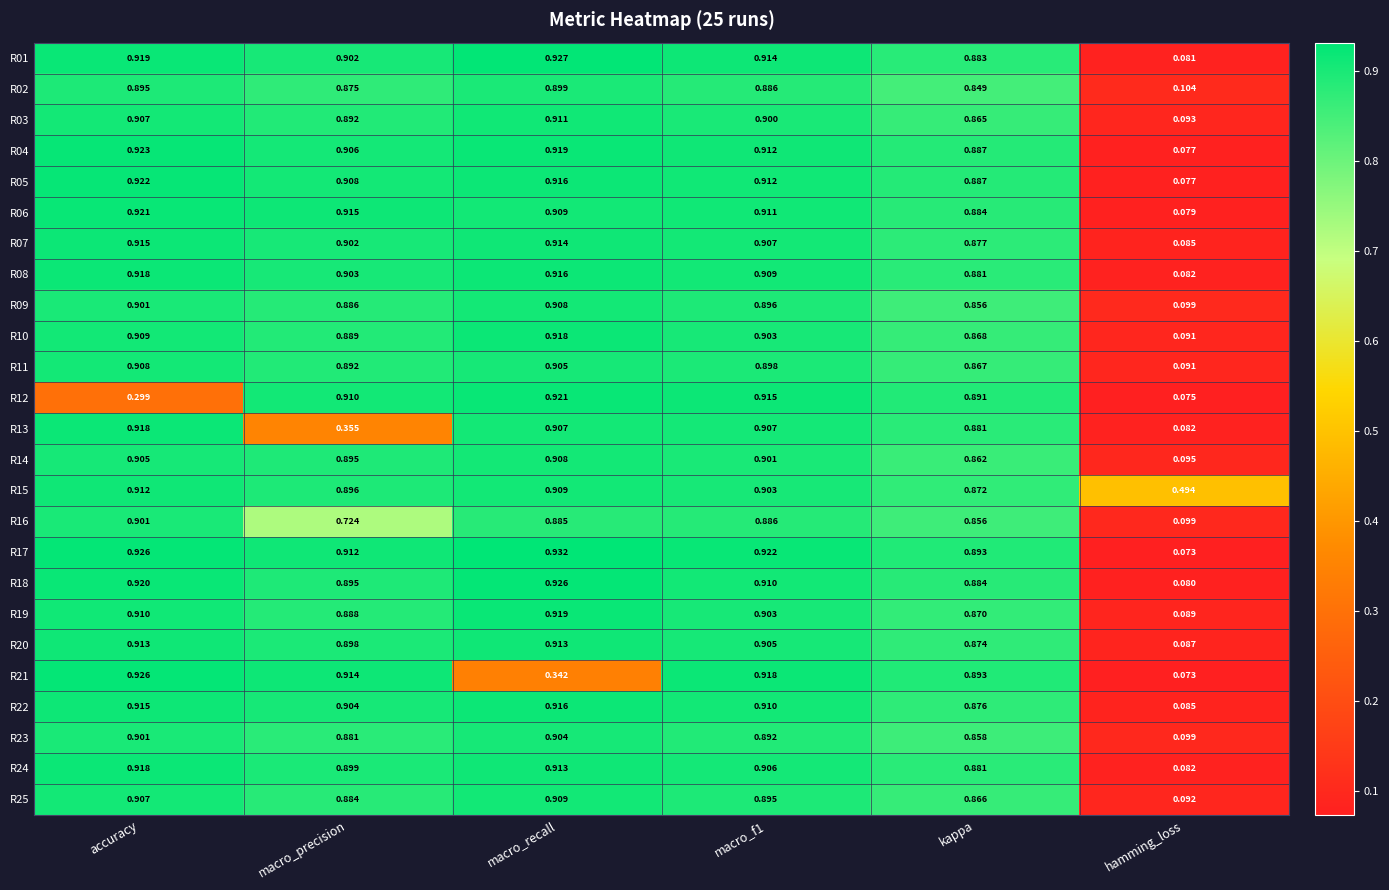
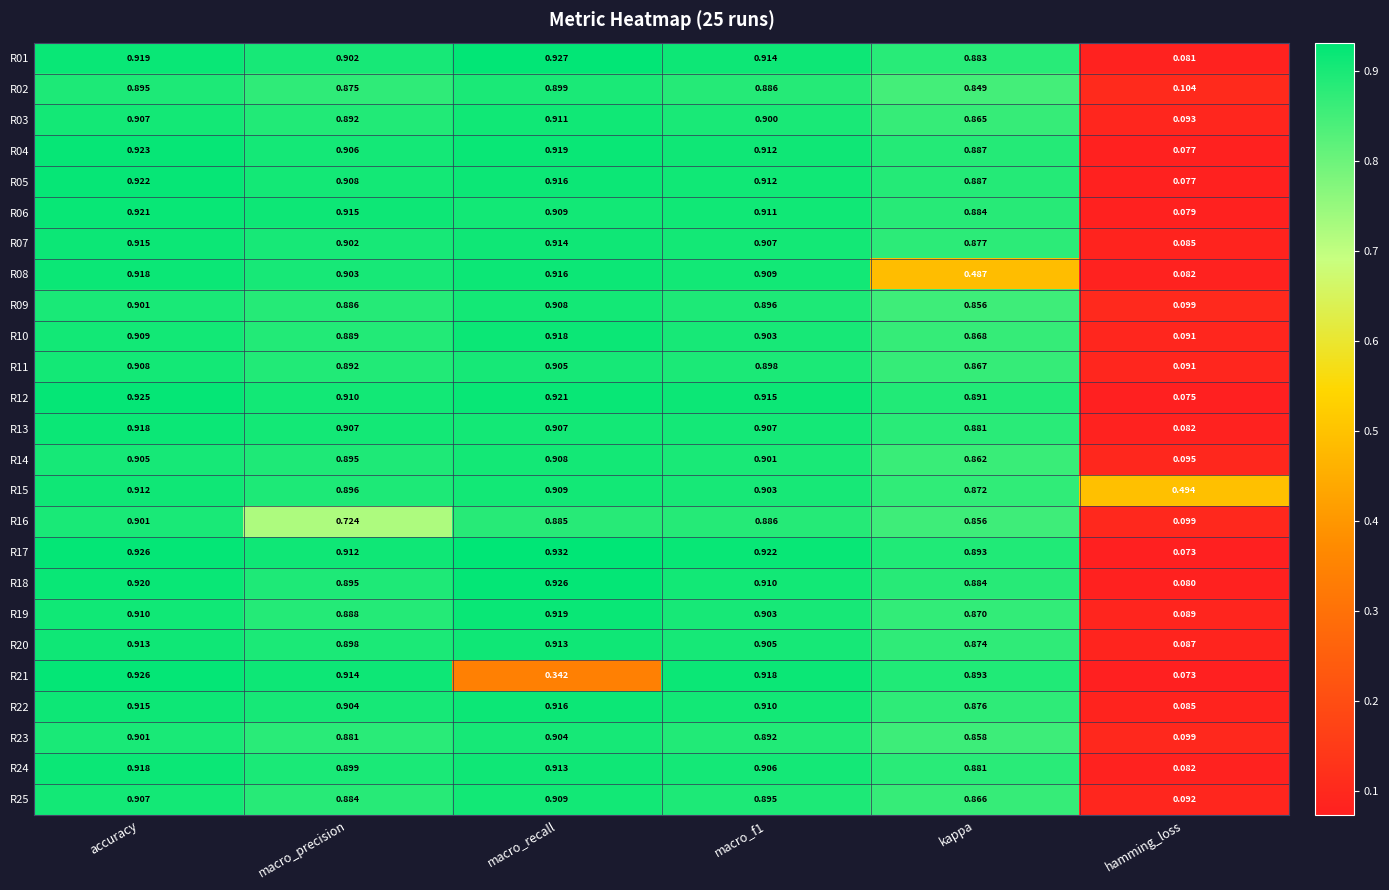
  {
    "R01": {
      "accuracy": 0.919,
      "macro_precision": 0.902,
      "macro_recall": 0.927,
      "macro_f1": 0.914,
      "kappa": 0.883,
      "hamming_loss": 0.081
    },
    "R02": {
      "accuracy": 0.895,
      "macro_precision": 0.875,
      "macro_recall": 0.899,
      "macro_f1": 0.886,
      "kappa": 0.849,
      "hamming_loss": 0.104
    },
    "R03": {
      "accuracy": 0.907,
      "macro_precision": 0.892,
      "macro_recall": 0.911,
      "macro_f1": 0.900,
      "kappa": 0.865,
      "hamming_loss": 0.093
    },
    "R04": {
      "accuracy": 0.923,
      "macro_precision": 0.906,
      "macro_recall": 0.919,
      "macro_f1": 0.912,
      "kappa": 0.887,
      "hamming_loss": 0.077
    },
    "R05": {
      "accuracy": 0.922,
      "macro_precision": 0.908,
      "macro_recall": 0.916,
      "macro_f1": 0.912,
      "kappa": 0.887,
      "hamming_loss": 0.077
    },
    "R06": {
      "accuracy": 0.921,
      "macro_precision": 0.915,
      "macro_recall": 0.909,
      "macro_f1": 0.911,
      "kappa": 0.884,
      "hamming_loss": 0.079
    },
    "R07": {
      "accuracy": 0.915,
      "macro_precision": 0.902,
      "macro_recall": 0.914,
      "macro_f1": 0.907,
      "kappa": 0.877,
      "hamming_loss": 0.085
    },
    "R08": {
      "accuracy": 0.918,
      "macro_precision": 0.903,
      "macro_recall": 0.916,
      "macro_f1": 0.909,
-     "kappa": 0.881,
+     "kappa": 0.487,
      "hamming_loss": 0.082
    },
    "R09": {
      "accuracy": 0.901,
      "macro_precision": 0.886,
      "macro_recall": 0.908,
      "macro_f1": 0.896,
      "kappa": 0.856,
      "hamming_loss": 0.099
    },
    "R10": {
      "accuracy": 0.909,
      "macro_precision": 0.889,
      "macro_recall": 0.918,
      "macro_f1": 0.903,
      "kappa": 0.868,
      "hamming_loss": 0.091
    },
    "R11": {
      "accuracy": 0.908,
      "macro_precision": 0.892,
      "macro_recall": 0.905,
      "macro_f1": 0.898,
      "kappa": 0.867,
      "hamming_loss": 0.091
    },
    "R12": {
-     "accuracy": 0.299,
+     "accuracy": 0.925,
      "macro_precision": 0.910,
      "macro_recall": 0.921,
      "macro_f1": 0.915,
      "kappa": 0.891,
      "hamming_loss": 0.075
    },
    "R13": {
      "accuracy": 0.918,
-     "macro_precision": 0.355,
+     "macro_precision": 0.907,
      "macro_recall": 0.907,
      "macro_f1": 0.907,
      "kappa": 0.881,
      "hamming_loss": 0.082
    },
    "R14": {
      "accuracy": 0.905,
      "macro_precision": 0.895,
      "macro_recall": 0.908,
      "macro_f1": 0.901,
      "kappa": 0.862,
      "hamming_loss": 0.095
    },
    "R15": {
      "accuracy": 0.912,
      "macro_precision": 0.896,
      "macro_recall": 0.909,
      "macro_f1": 0.903,
      "kappa": 0.872,
      "hamming_loss": 0.494
    },
    "R16": {
      "accuracy": 0.901,
      "macro_precision": 0.724,
      "macro_recall": 0.885,
      "macro_f1": 0.886,
      "kappa": 0.856,
      "hamming_loss": 0.099
    },
    "R17": {
      "accuracy": 0.926,
      "macro_precision": 0.912,
      "macro_recall": 0.932,
      "macro_f1": 0.922,
      "kappa": 0.893,
      "hamming_loss": 0.073
    },
    "R18": {
      "accuracy": 0.920,
      "macro_precision": 0.895,
      "macro_recall": 0.926,
      "macro_f1": 0.910,
      "kappa": 0.884,
      "hamming_loss": 0.080
    },
    "R19": {
      "accuracy": 0.910,
      "macro_precision": 0.888,
      "macro_recall": 0.919,
      "macro_f1": 0.903,
      "kappa": 0.870,
      "hamming_loss": 0.089
    },
    "R20": {
      "accuracy": 0.913,
      "macro_precision": 0.898,
      "macro_recall": 0.913,
      "macro_f1": 0.905,
      "kappa": 0.874,
      "hamming_loss": 0.087
    },
    "R21": {
      "accuracy": 0.926,
      "macro_precision": 0.914,
      "macro_recall": 0.342,
      "macro_f1": 0.918,
      "kappa": 0.893,
      "hamming_loss": 0.073
    },
    "R22": {
      "accuracy": 0.915,
      "macro_precision": 0.904,
      "macro_recall": 0.916,
      "macro_f1": 0.910,
      "kappa": 0.876,
      "hamming_loss": 0.085
    },
    "R23": {
      "accuracy": 0.901,
      "macro_precision": 0.881,
      "macro_recall": 0.904,
      "macro_f1": 0.892,
      "kappa": 0.858,
      "hamming_loss": 0.099
    },
    "R24": {
      "accuracy": 0.918,
      "macro_precision": 0.899,
      "macro_recall": 0.913,
      "macro_f1": 0.906,
      "kappa": 0.881,
      "hamming_loss": 0.082
    },
    "R25": {
      "accuracy": 0.907,
      "macro_precision": 0.884,
      "macro_recall": 0.909,
      "macro_f1": 0.895,
      "kappa": 0.866,
      "hamming_loss": 0.092
    }
  }
